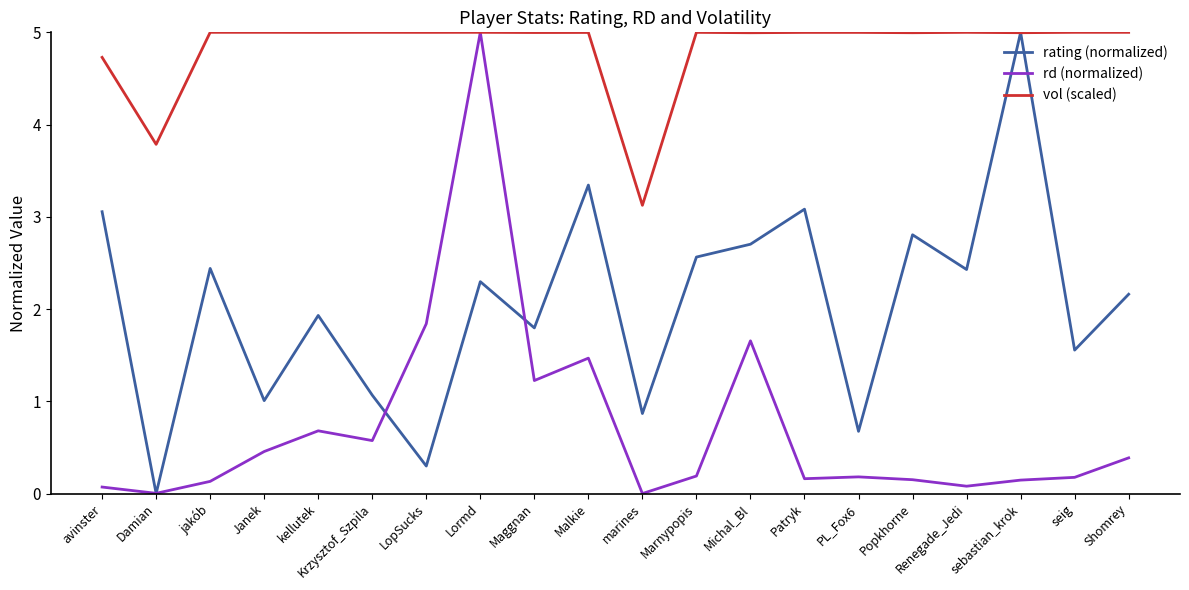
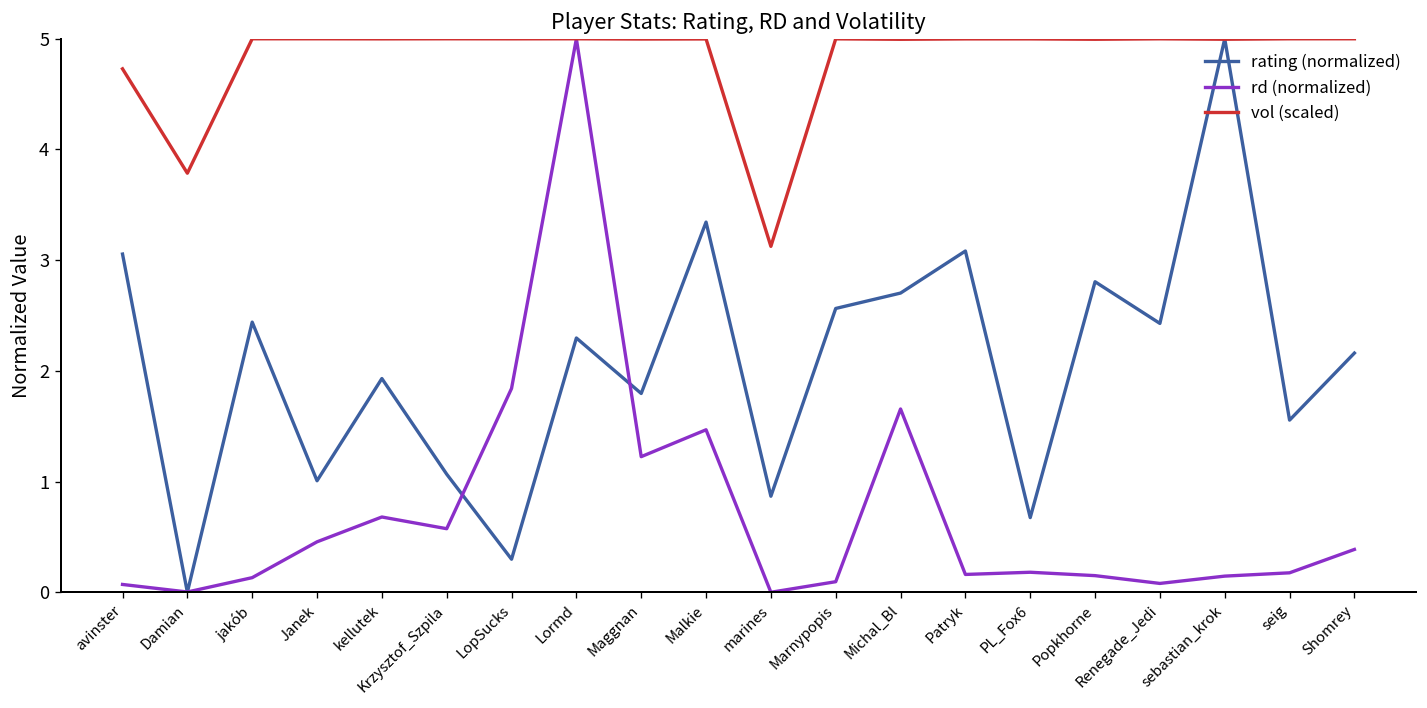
  {
    "rating (normalized)": {
      "avinster": 3.1,
      "jakób": 2.4,
      "Janek": 1.0,
      "kellutek": 1.9,
      "Krzysztof_Szpila": 1.1,
      "LopSucks": 0.3,
      "Lormd": 2.3,
      "Maggnan": 1.8,
      "Malkie": 3.3,
      "marines": 0.9,
      "Marnypopis": 2.6,
      "Michal_Bl": 2.7,
      "Patryk": 3.1,
      "PL_Fox6": 0.7,
      "Popkhorne": 2.8,
      "Renegade_Jedi": 2.4,
      "seig": 1.6,
      "Shomrey": 2.2
    },
    "rd (normalized)": {
      "avinster": 0.1,
      "jakób": 0.1,
      "Janek": 0.5,
      "kellutek": 0.7,
      "Krzysztof_Szpila": 0.6,
      "LopSucks": 1.8,
      "Maggnan": 1.2,
      "Malkie": 1.5,
      "marines": 0.0,
-     "Marnypopis": 0.2,
+     "Marnypopis": 0.1,
      "Michal_Bl": 1.7,
      "Patryk": 0.2,
      "PL_Fox6": 0.2,
      "Popkhorne": 0.2,
      "Renegade_Jedi": 0.1,
      "sebastian_krok": 0.1,
      "seig": 0.2,
      "Shomrey": 0.4
    },
    "vol (scaled)": {
      "avinster": 4.7,
      "Damian": 3.8,
      "jakób": 5.0,
      "Janek": 5.0,
      "kellutek": 5.0,
      "Krzysztof_Szpila": 5.0,
      "LopSucks": 5.0,
      "Maggnan": 5.0,
      "Malkie": 5.0,
      "marines": 3.1,
      "Marnypopis": 5.0,
      "Michal_Bl": 5.0,
      "Patryk": 5.0,
      "PL_Fox6": 5.0,
      "Popkhorne": 5.0,
      "Renegade_Jedi": 5.0,
      "seig": 5.0,
      "Shomrey": 5.0
    }
  }
